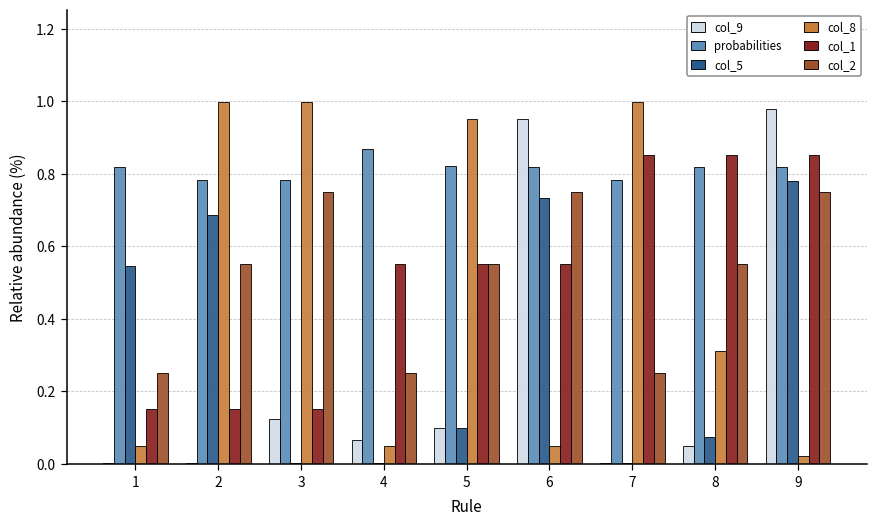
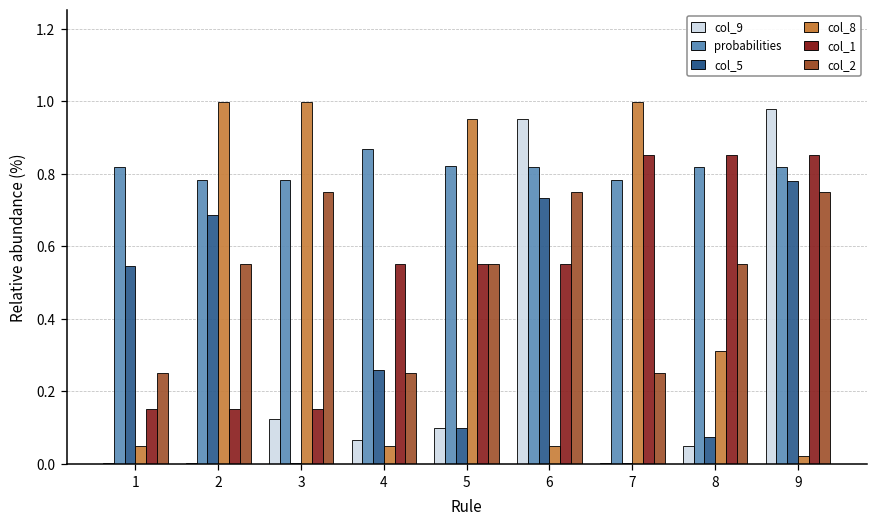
  {
    "col_9": {
      "3": 0.12,
      "4": 0.07,
      "5": 0.10,
      "6": 0.95,
      "8": 0.05,
      "9": 0.98
    },
    "probabilities": {
      "1": 0.82,
      "2": 0.78,
      "3": 0.78,
      "4": 0.87,
      "5": 0.82,
      "6": 0.82,
      "7": 0.78,
      "8": 0.82,
      "9": 0.82
    },
    "col_5": {
      "1": 0.55,
      "2": 0.69,
-     "4": 0.00,
+     "4": 0.26,
      "5": 0.10,
      "6": 0.73,
      "8": 0.07,
      "9": 0.78
    },
    "col_8": {
      "1": 0.05,
      "2": 1.00,
      "3": 1.00,
      "4": 0.05,
      "5": 0.95,
      "6": 0.05,
      "7": 1.00,
      "8": 0.31,
      "9": 0.02
    }
  }
